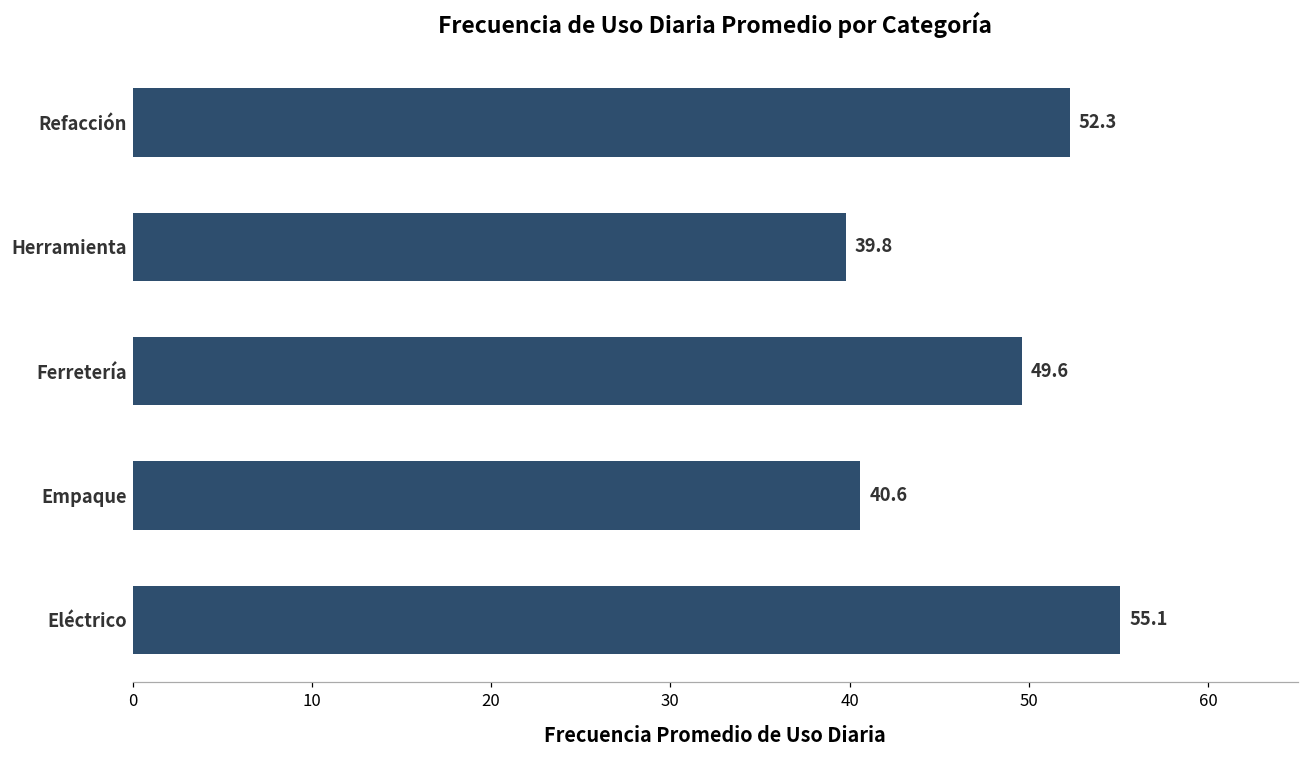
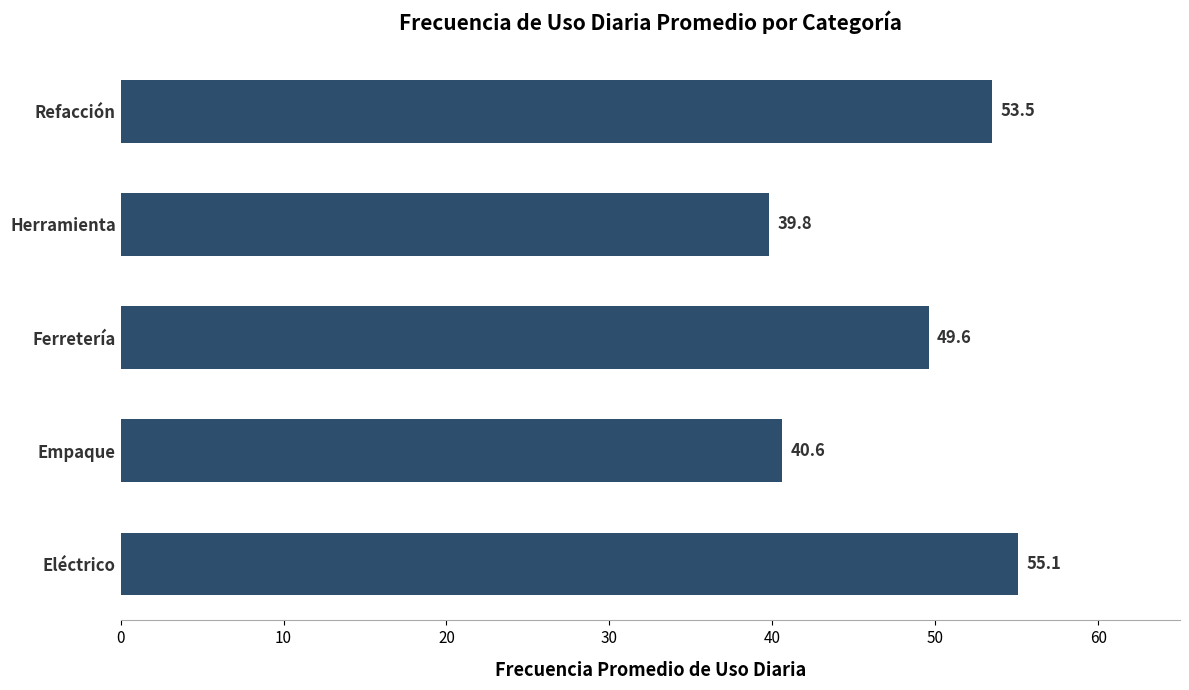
  {
-   "Refacción": 52.3,
+   "Refacción": 53.5,
    "Herramienta": 39.8,
    "Ferretería": 49.6,
    "Empaque": 40.6,
    "Eléctrico": 55.1
  }
